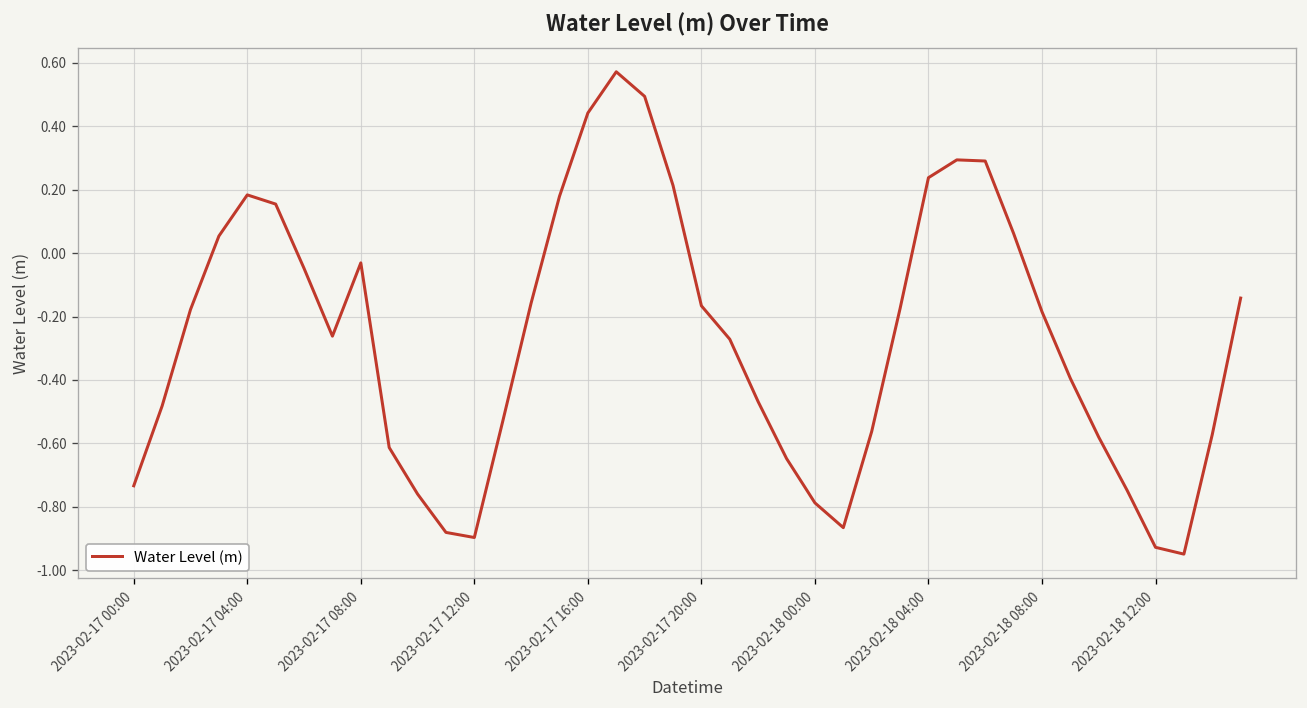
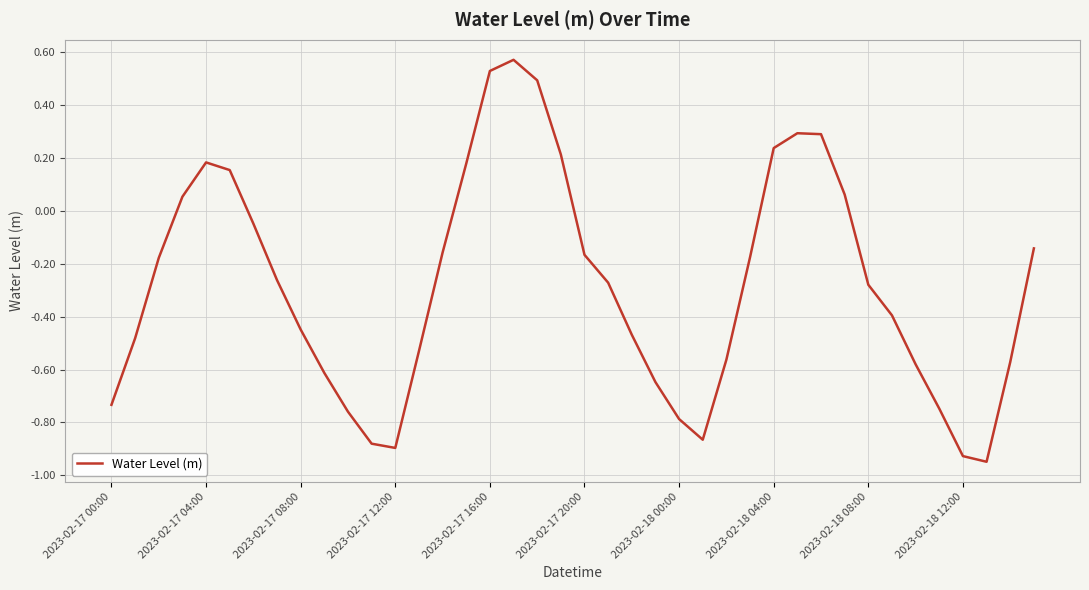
  {
    "2023-02-17 00:00": -0.73,
    "2023-02-17 04:00": 0.18,
-   "2023-02-17 08:00": -0.03,
+   "2023-02-17 08:00": -0.45,
    "2023-02-17 12:00": -0.90,
-   "2023-02-17 16:00": 0.44,
+   "2023-02-17 16:00": 0.53,
    "2023-02-17 20:00": -0.17,
    "2023-02-18 00:00": -0.79,
    "2023-02-18 04:00": 0.24,
-   "2023-02-18 08:00": -0.18,
+   "2023-02-18 08:00": -0.28,
    "2023-02-18 12:00": -0.93
  }
